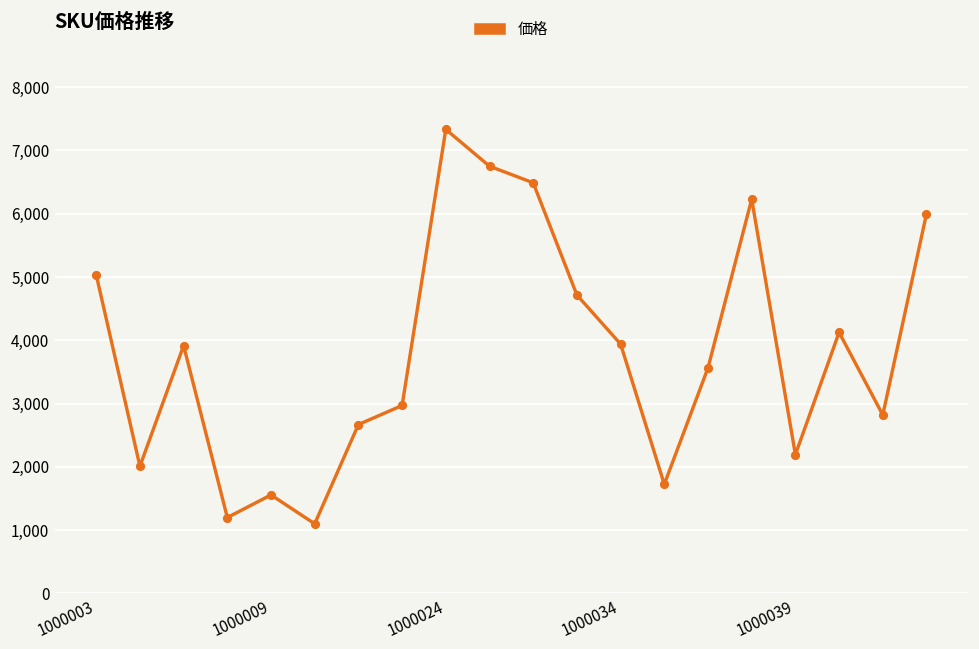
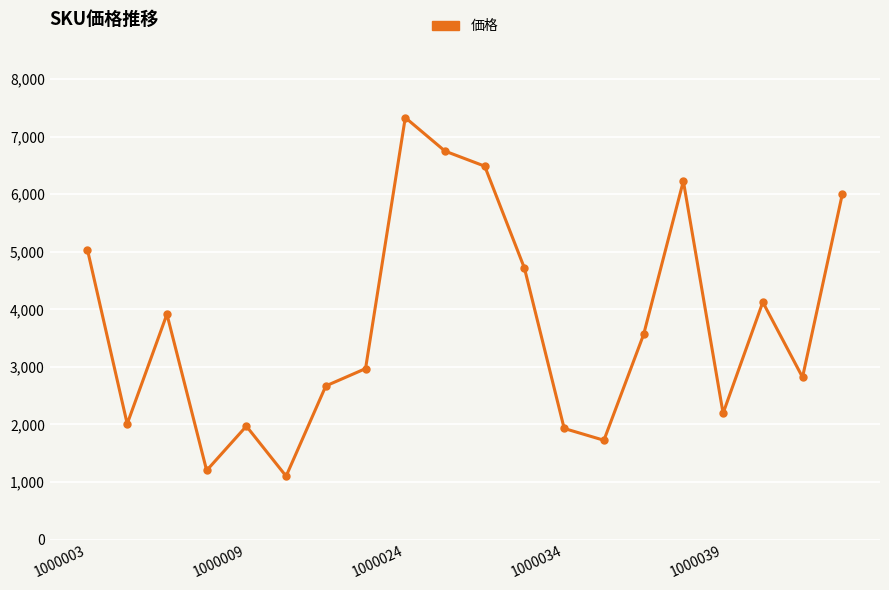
  {
    "1000003": "5,000",
-   "1000009": "1,600",
+   "1000009": "2,000",
    "1000024": "7,300",
-   "1000034": "3,900",
+   "1000034": "1,900",
    "1000039": "2,200"
  }
